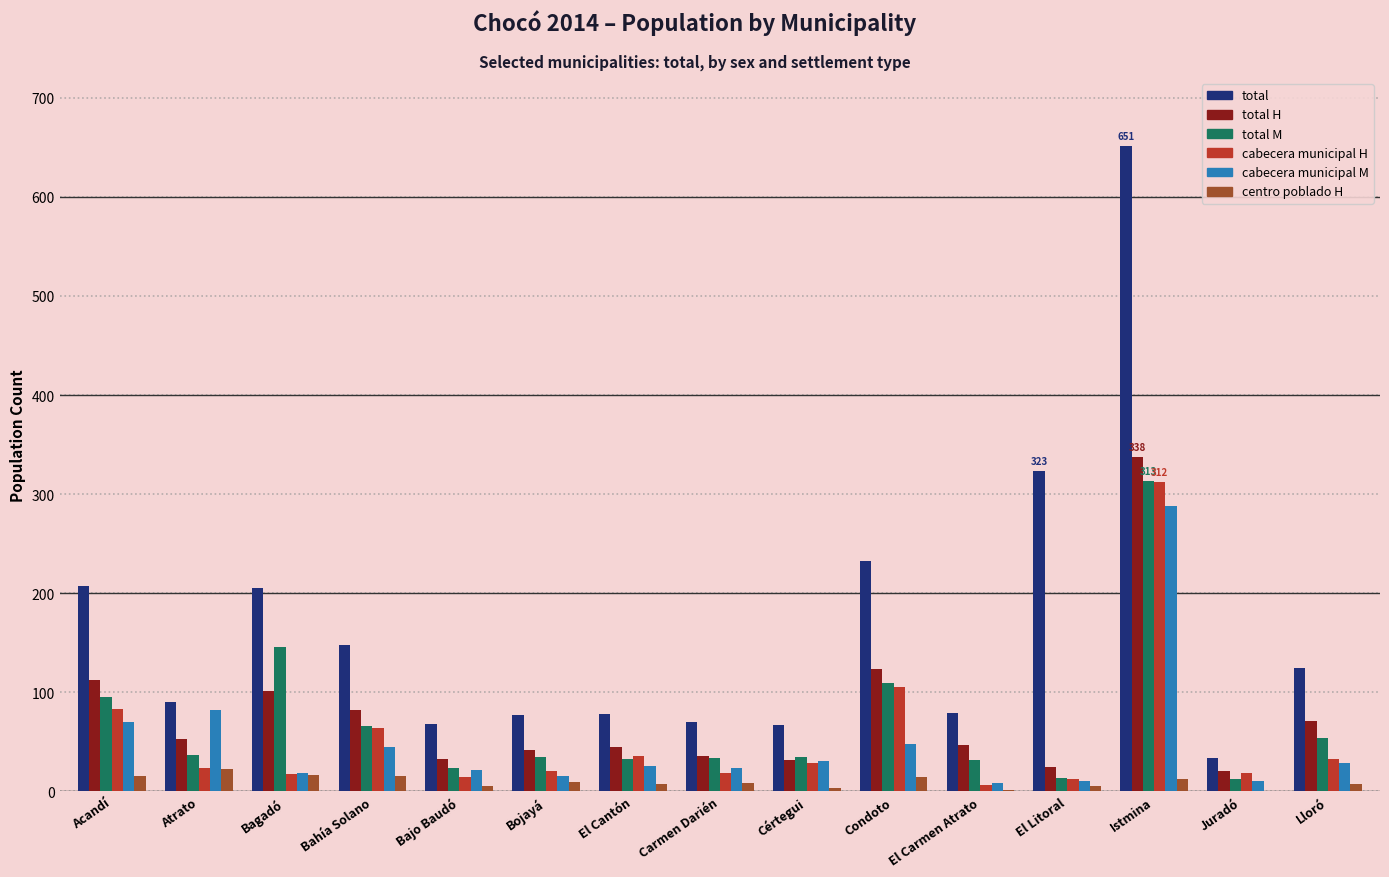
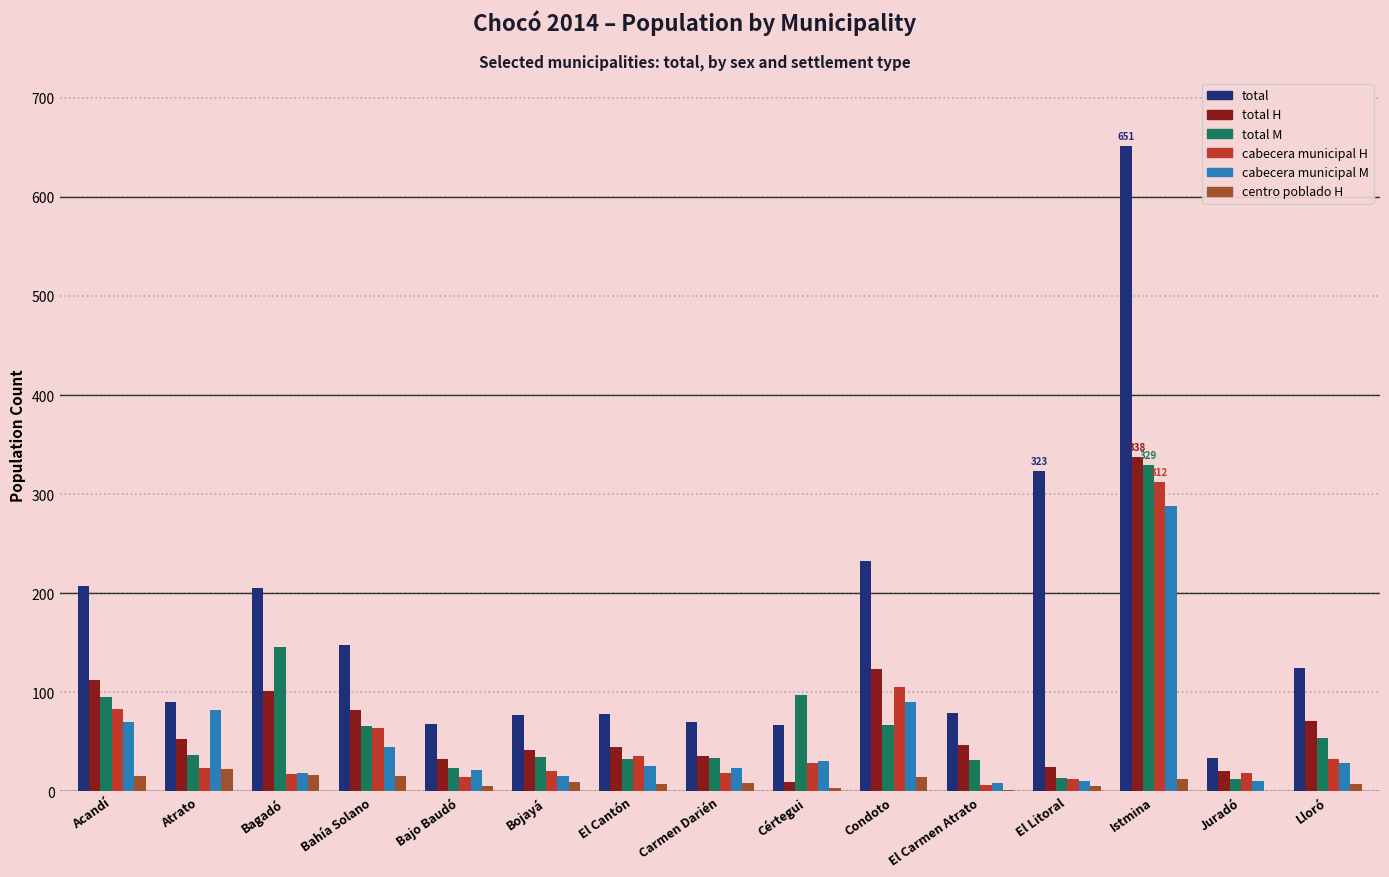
  {
    "total": {
      "El Litoral": 323,
      "Istmina": 651
    },
    "total H": {
      "Acandí": 110,
      "Atrato": 50,
      "Bagadó": 100,
      "Bahía Solano": 80,
      "Bajo Baudó": 30,
      "Bojayá": 40,
      "El Cantón": 50,
      "Carmen Darién": 40,
-     "Cértegui": 30,
+     "Cértegui": 10,
      "Condoto": 120,
      "El Carmen Atrato": 50,
      "El Litoral": 30,
      "Juradó": 20,
      "Lloró": 70
    },
    "total M": {
-     "Cértegui": 40,
-     "Condoto": 110,
-     "Istmina": 313
+     "Cértegui": 100,
+     "Condoto": 70,
+     "Istmina": 329
    },
    "cabecera municipal M": {
      "Acandí": 70,
      "Atrato": 80,
      "Bagadó": 20,
      "Bahía Solano": 50,
      "Bajo Baudó": 20,
      "Bojayá": 20,
      "El Cantón": 30,
      "Carmen Darién": 20,
      "Cértegui": 30,
-     "Condoto": 50,
+     "Condoto": 90,
      "El Carmen Atrato": 10,
      "El Litoral": 10,
      "Istmina": 290,
      "Juradó": 10,
      "Lloró": 30
    }
  }
